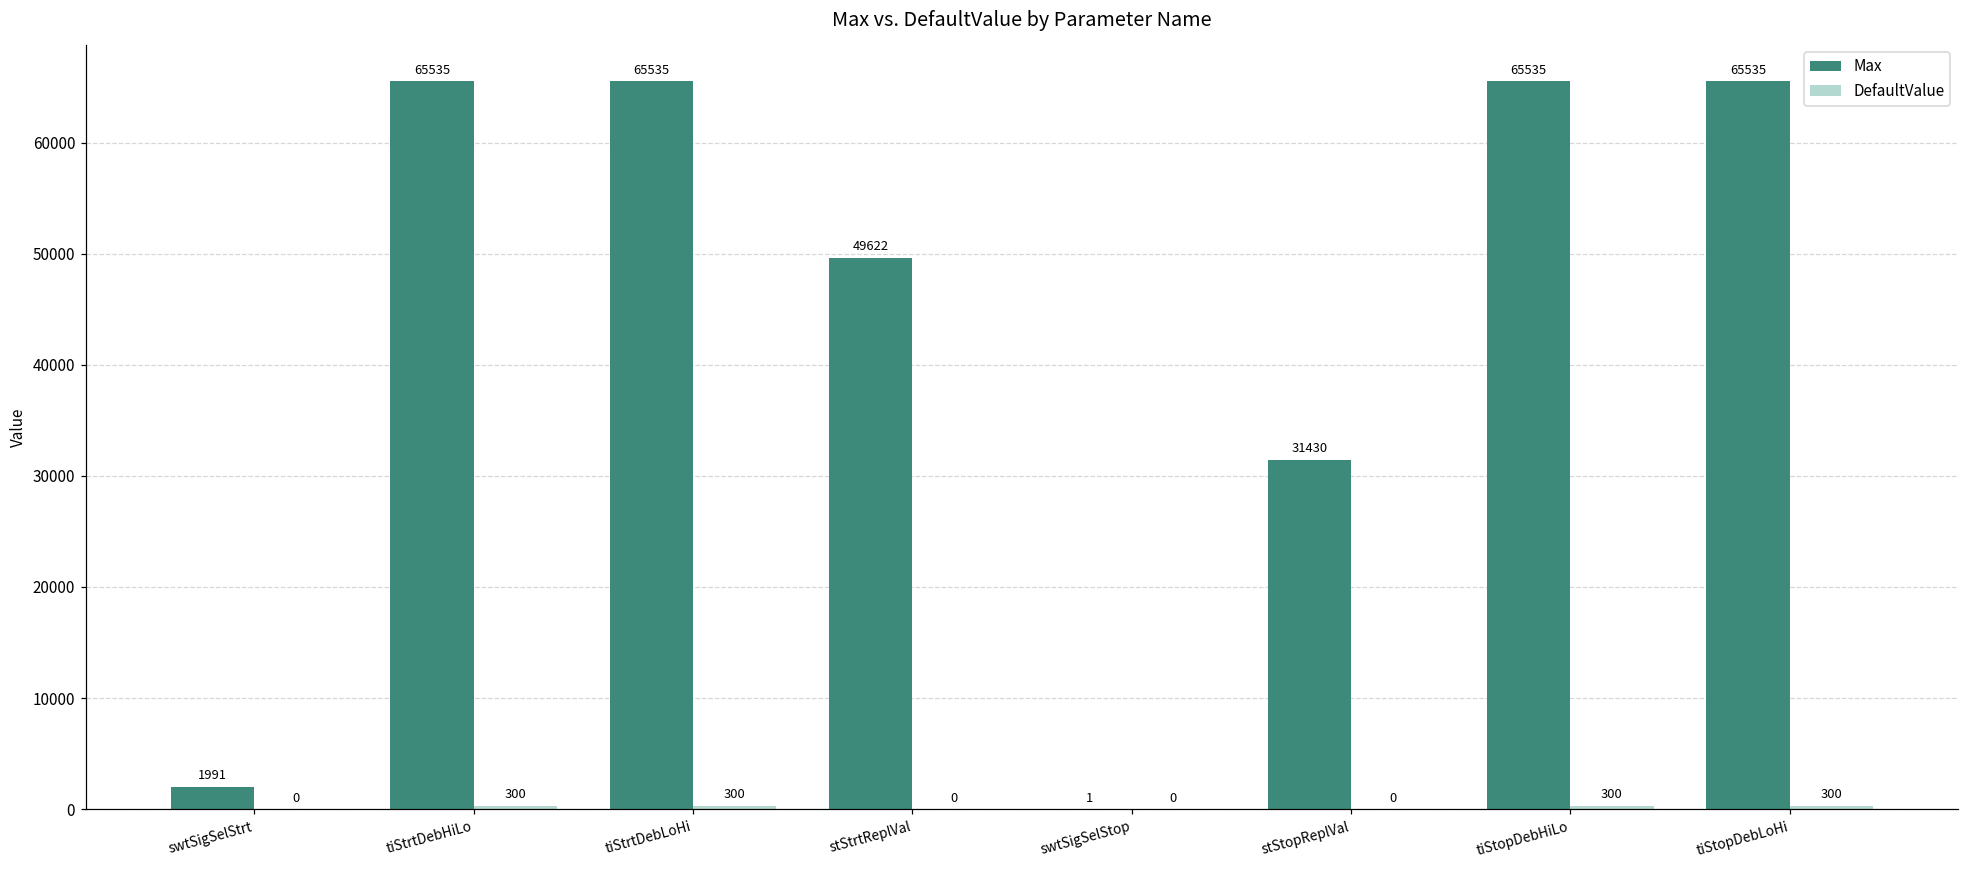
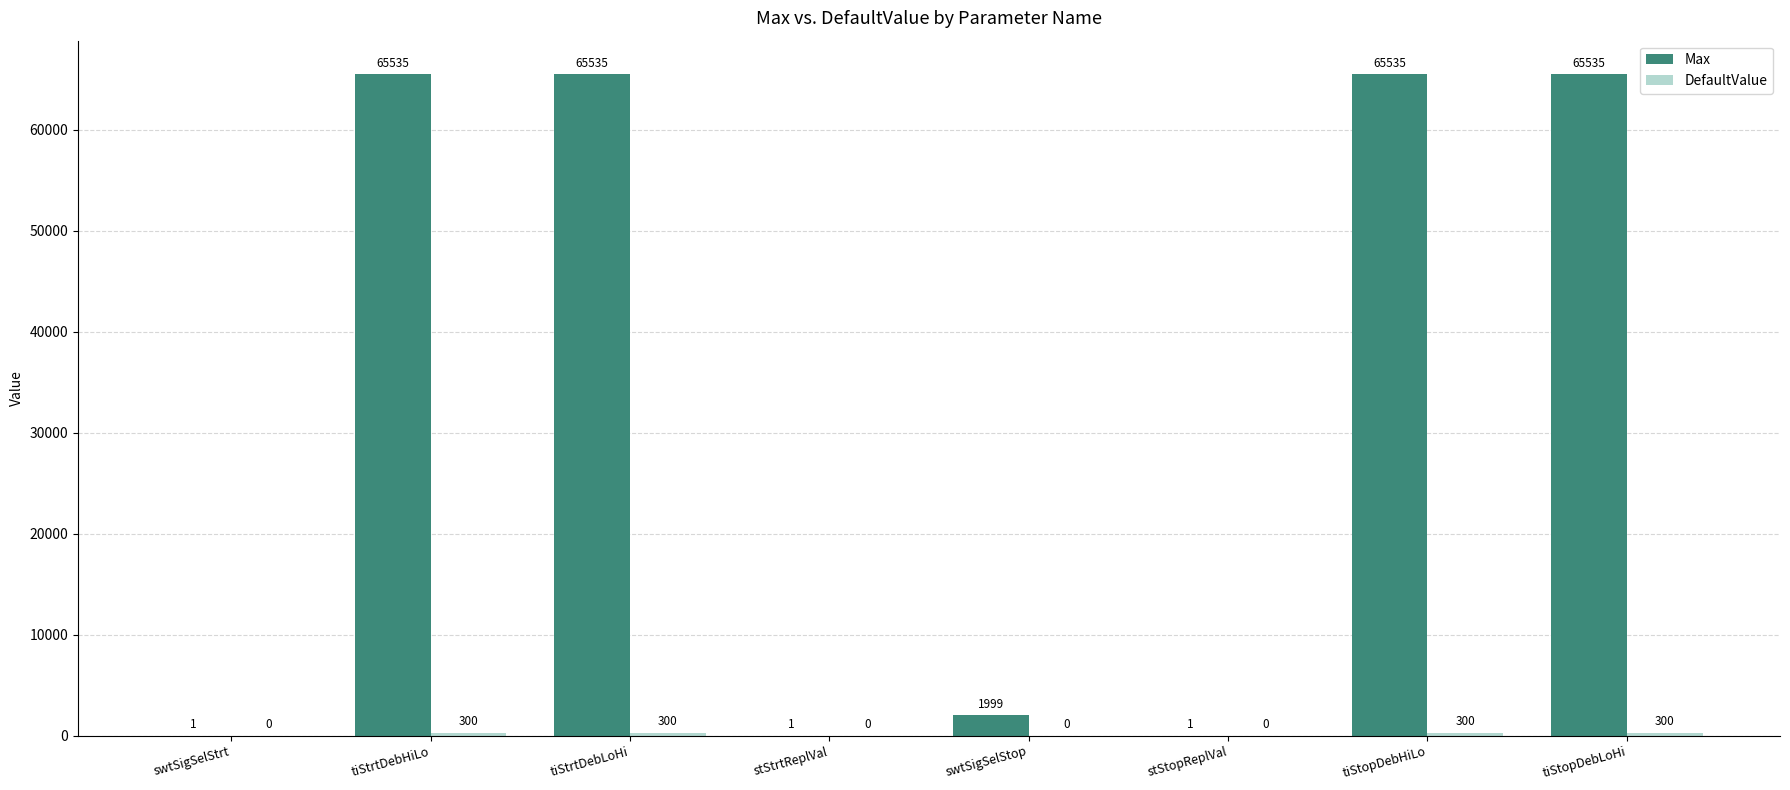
  {
    "Max": {
-     "swtSigSelStrt": 1991,
+     "swtSigSelStrt": 1,
      "tiStrtDebHiLo": 65535,
      "tiStrtDebLoHi": 65535,
-     "stStrtReplVal": 49622,
-     "swtSigSelStop": 1,
-     "stStopReplVal": 31430,
+     "stStrtReplVal": 1,
+     "swtSigSelStop": 1999,
+     "stStopReplVal": 1,
      "tiStopDebHiLo": 65535,
      "tiStopDebLoHi": 65535
    },
    "DefaultValue": {
      "swtSigSelStrt": 0,
      "tiStrtDebHiLo": 300,
      "tiStrtDebLoHi": 300,
      "stStrtReplVal": 0,
      "swtSigSelStop": 0,
      "stStopReplVal": 0,
      "tiStopDebHiLo": 300,
      "tiStopDebLoHi": 300
    }
  }
